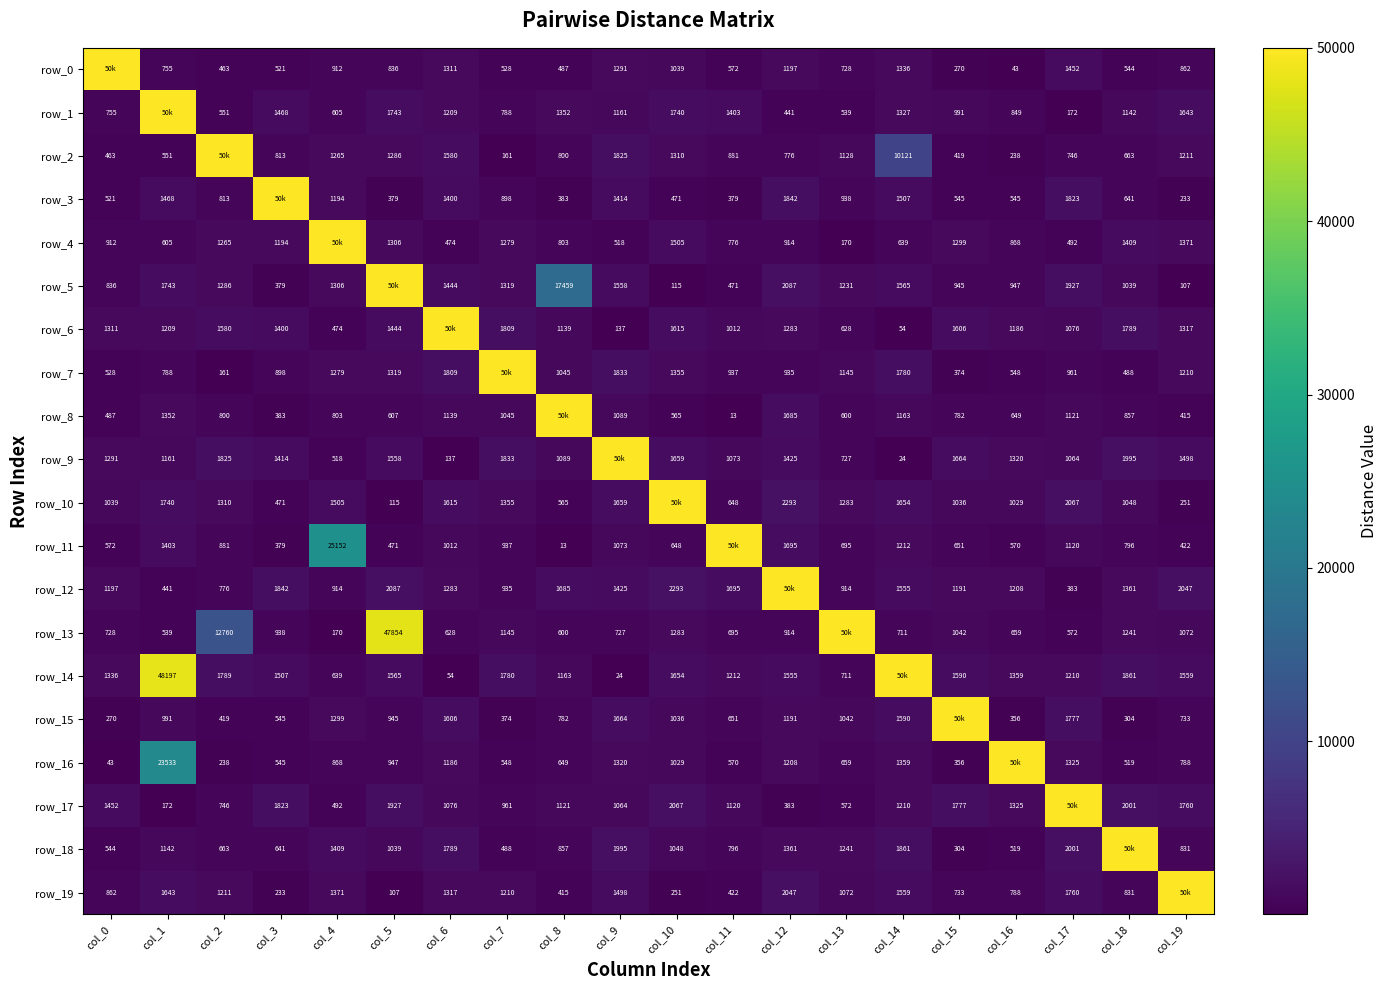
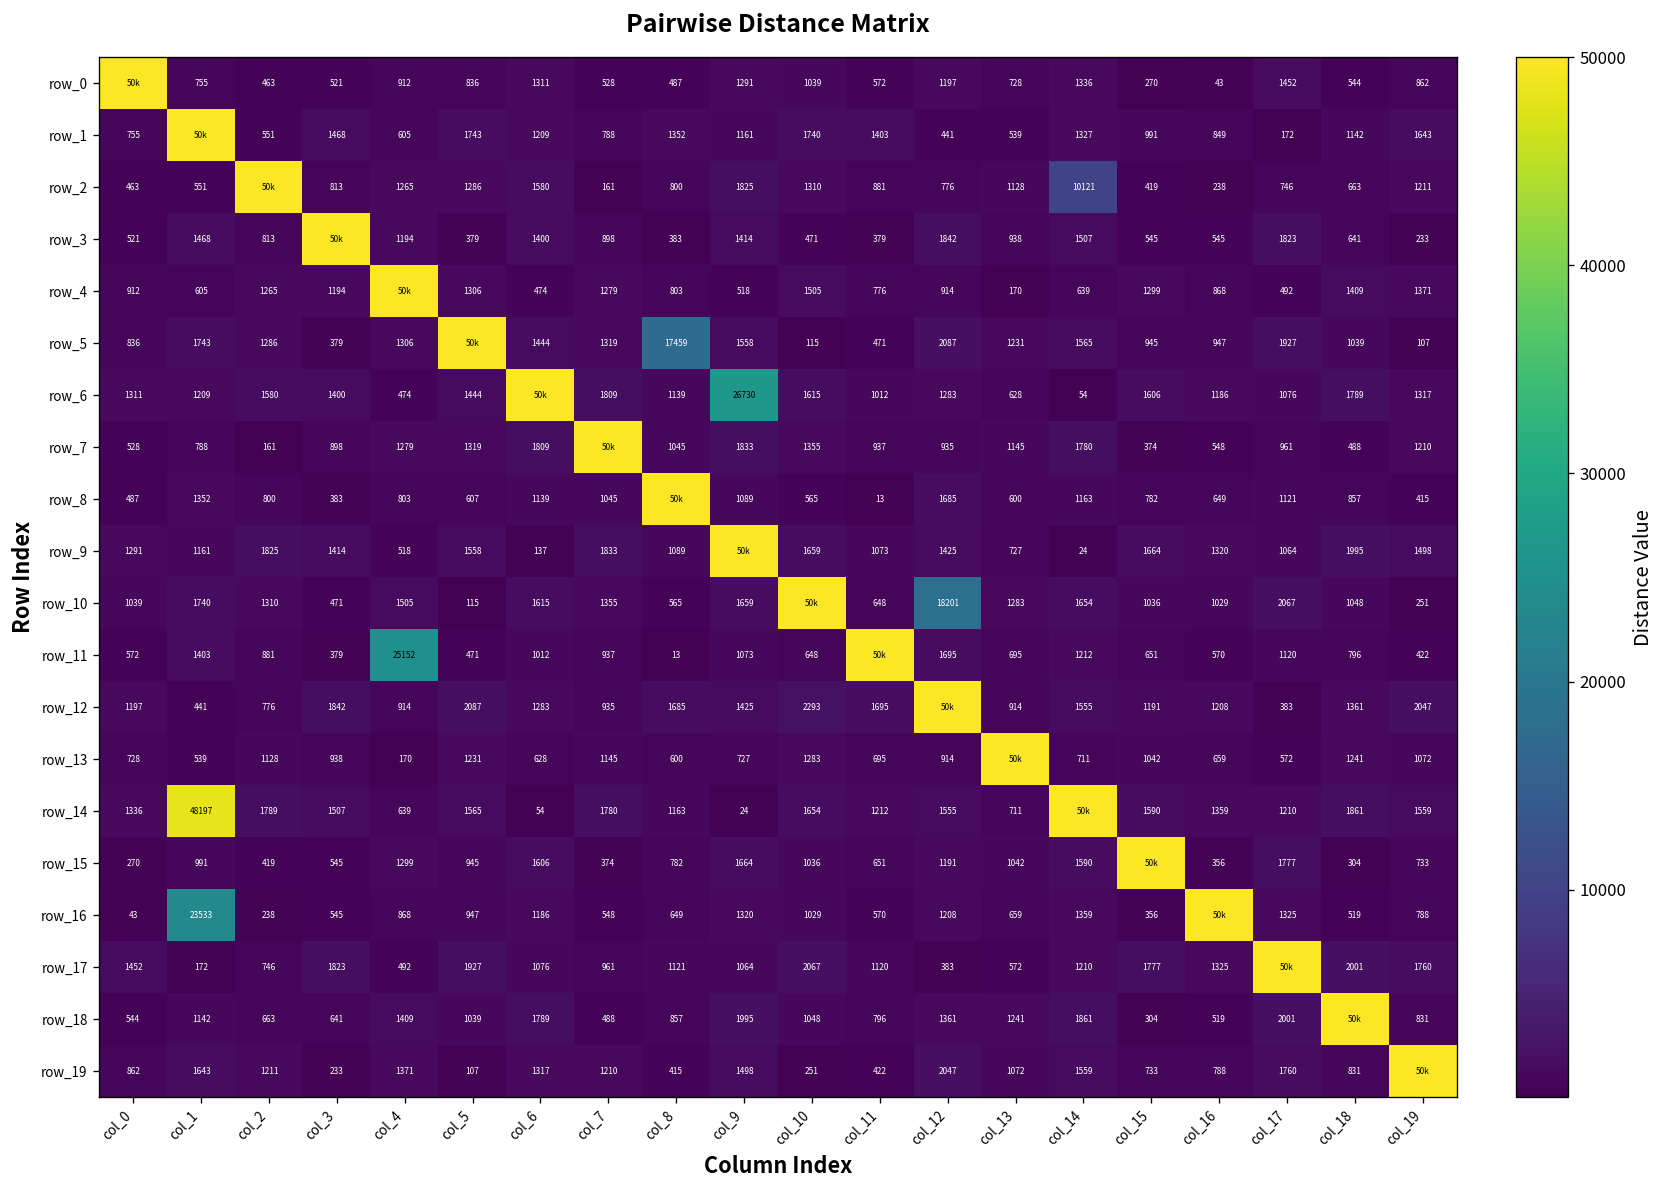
  {
    "row_6": {
      "col_0": "1311",
      "col_1": "1209",
      "col_2": "1580",
      "col_3": "1400",
      "col_4": "474",
      "col_5": "1444",
      "col_6": "50k",
      "col_7": "1809",
      "col_8": "1139",
-     "col_9": "137",
+     "col_9": "26730",
      "col_10": "1615",
      "col_11": "1012",
      "col_12": "1283",
      "col_13": "628",
      "col_14": "54",
      "col_15": "1606",
      "col_16": "1186",
      "col_17": "1076",
      "col_18": "1789",
      "col_19": "1317"
    },
    "row_10": {
      "col_0": "1039",
      "col_1": "1740",
      "col_2": "1310",
      "col_3": "471",
      "col_4": "1505",
      "col_5": "115",
      "col_6": "1615",
      "col_7": "1355",
      "col_8": "565",
      "col_9": "1659",
      "col_10": "50k",
      "col_11": "648",
-     "col_12": "2293",
+     "col_12": "18201",
      "col_13": "1283",
      "col_14": "1654",
      "col_15": "1036",
      "col_16": "1029",
      "col_17": "2067",
      "col_18": "1048",
      "col_19": "251"
    },
    "row_13": {
      "col_0": "728",
      "col_1": "539",
-     "col_2": "12760",
+     "col_2": "1128",
      "col_3": "938",
      "col_4": "170",
-     "col_5": "47854",
+     "col_5": "1231",
      "col_6": "628",
      "col_7": "1145",
      "col_8": "600",
      "col_9": "727",
      "col_10": "1283",
      "col_11": "695",
      "col_12": "914",
      "col_13": "50k",
      "col_14": "711",
      "col_15": "1042",
      "col_16": "659",
      "col_17": "572",
      "col_18": "1241",
      "col_19": "1072"
    }
  }
